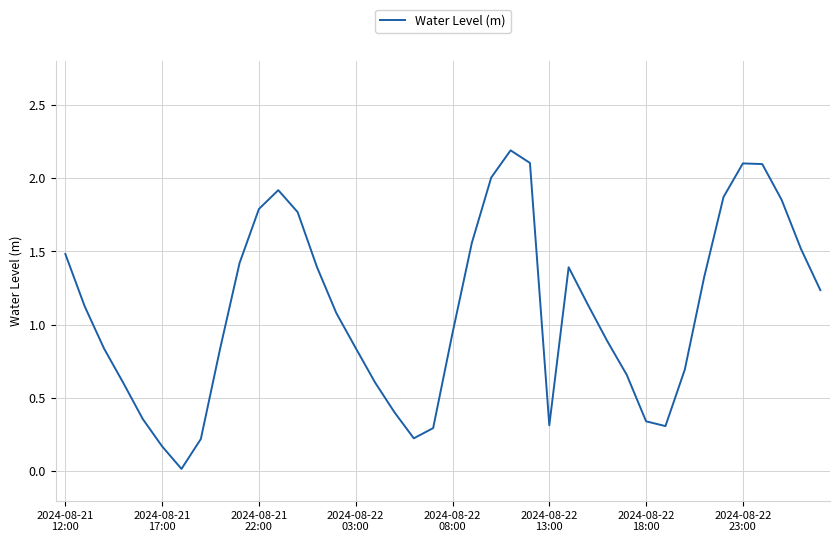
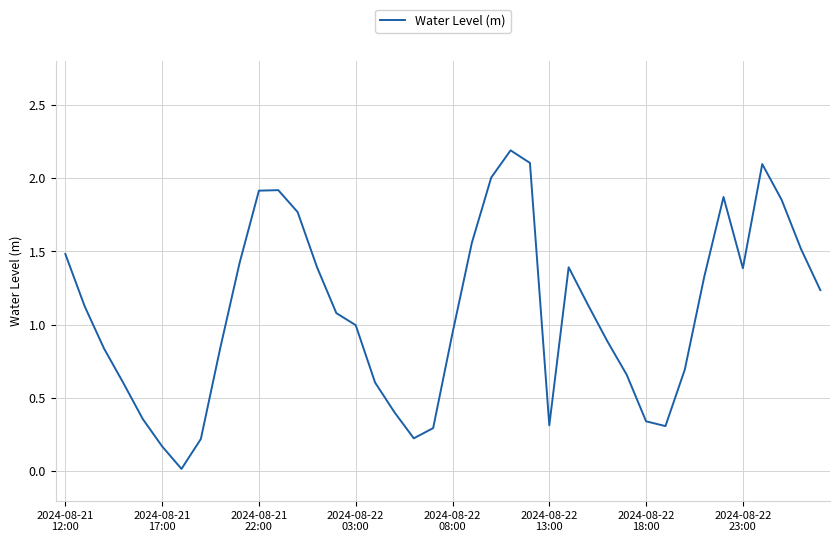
  {
    "2024-08-21 12:00": 1.48,
    "2024-08-21 17:00": 0.17,
-   "2024-08-21 22:00": 1.79,
-   "2024-08-22 03:00": 0.84,
+   "2024-08-21 22:00": 1.91,
+   "2024-08-22 03:00": 1.00,
    "2024-08-22 08:00": 0.94,
    "2024-08-22 13:00": 0.31,
    "2024-08-22 18:00": 0.34,
-   "2024-08-22 23:00": 2.10
+   "2024-08-22 23:00": 1.39
  }
